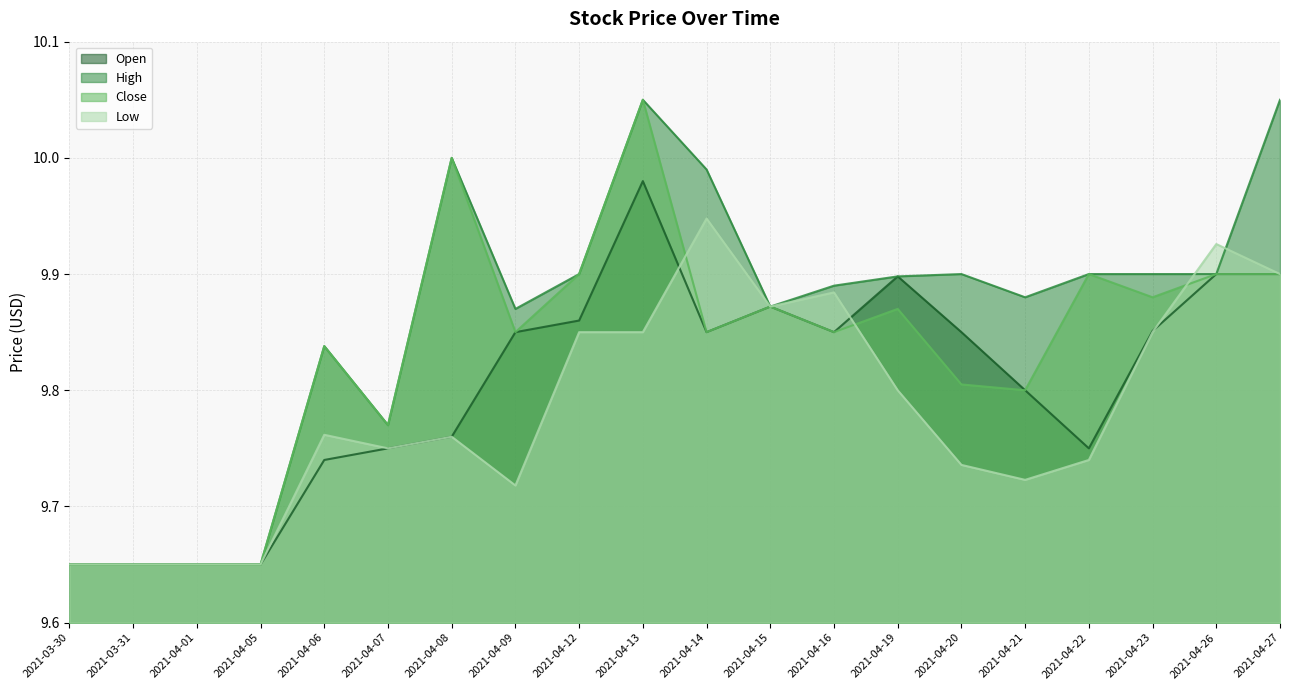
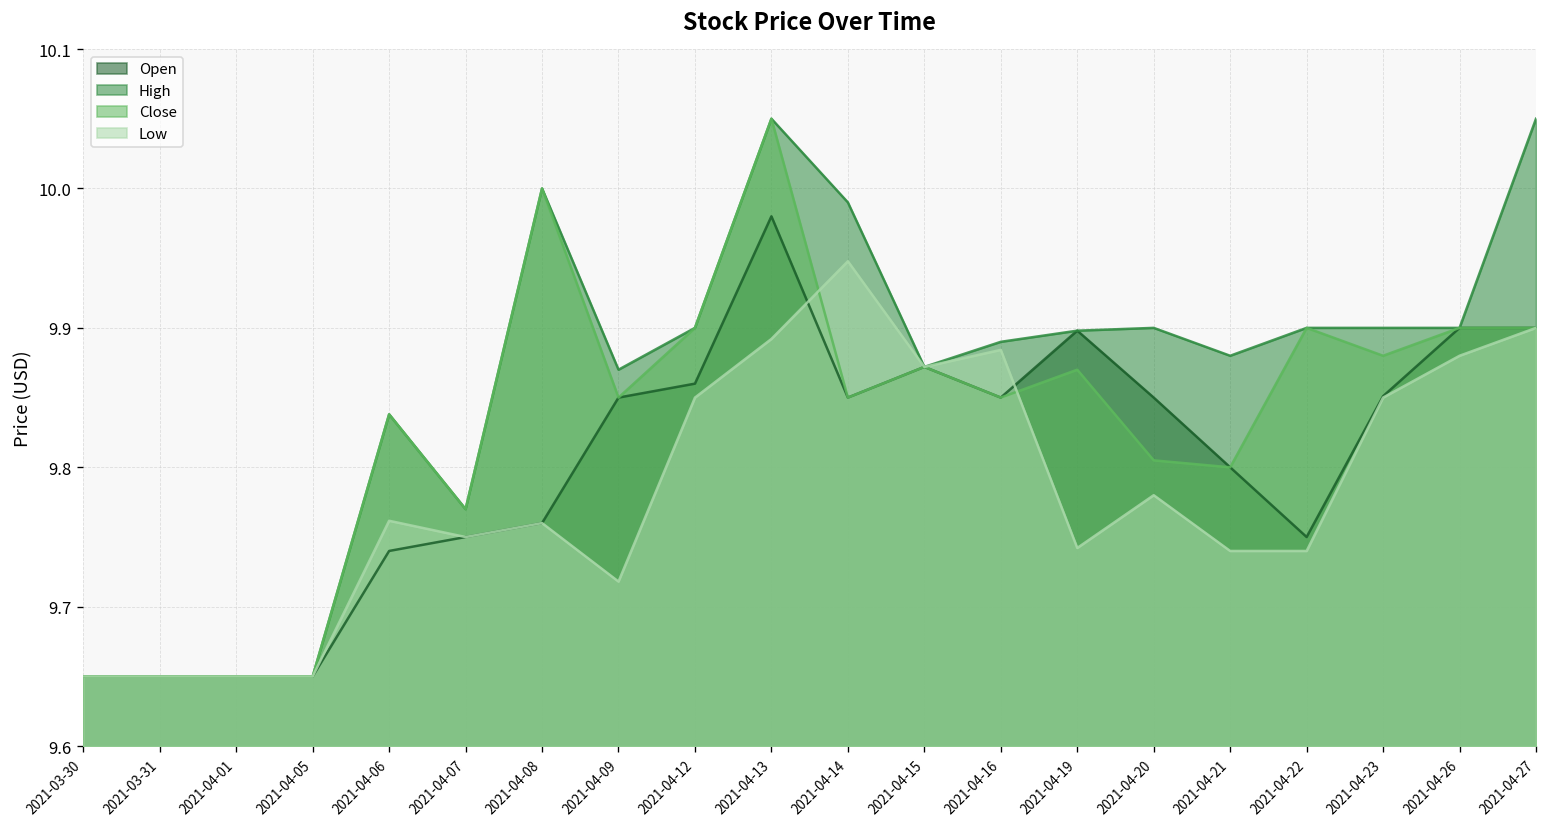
  {
    "Low": {
      "2021-04-06": 9.762,
      "2021-04-09": 9.718,
      "2021-04-12": 9.850,
-     "2021-04-13": 9.850,
+     "2021-04-13": 9.892,
      "2021-04-14": 9.948,
      "2021-04-16": 9.884,
-     "2021-04-19": 9.800,
-     "2021-04-20": 9.736,
-     "2021-04-21": 9.723,
+     "2021-04-19": 9.742,
+     "2021-04-20": 9.780,
+     "2021-04-21": 9.740,
      "2021-04-22": 9.740,
-     "2021-04-26": 9.926
+     "2021-04-26": 9.880
    }
  }
